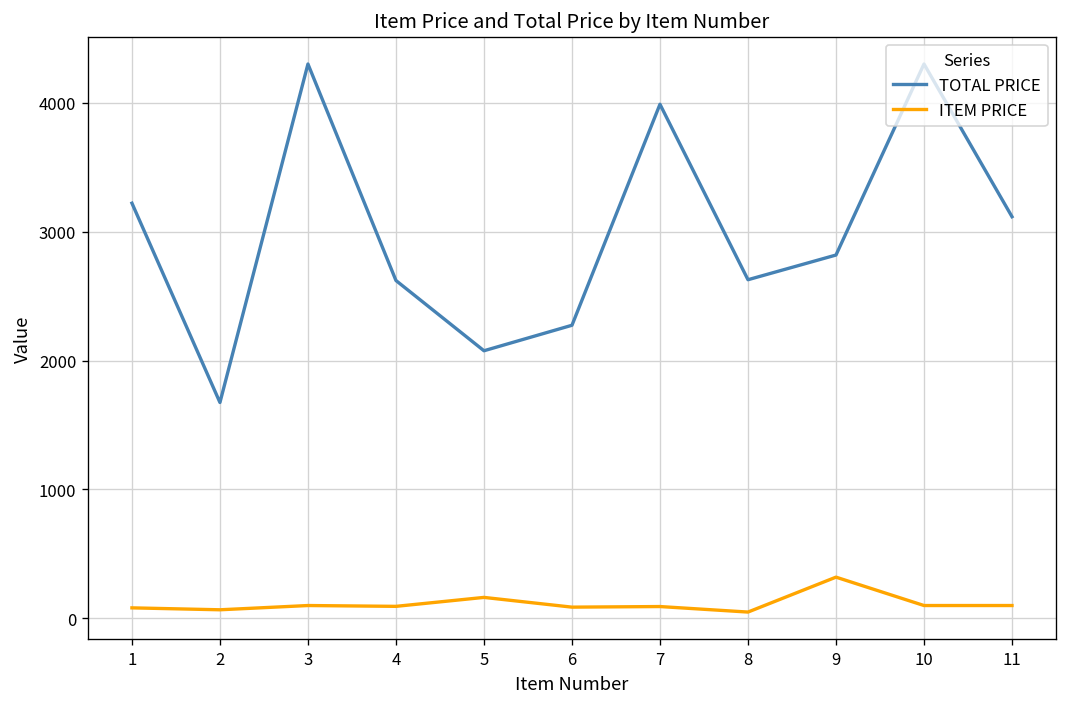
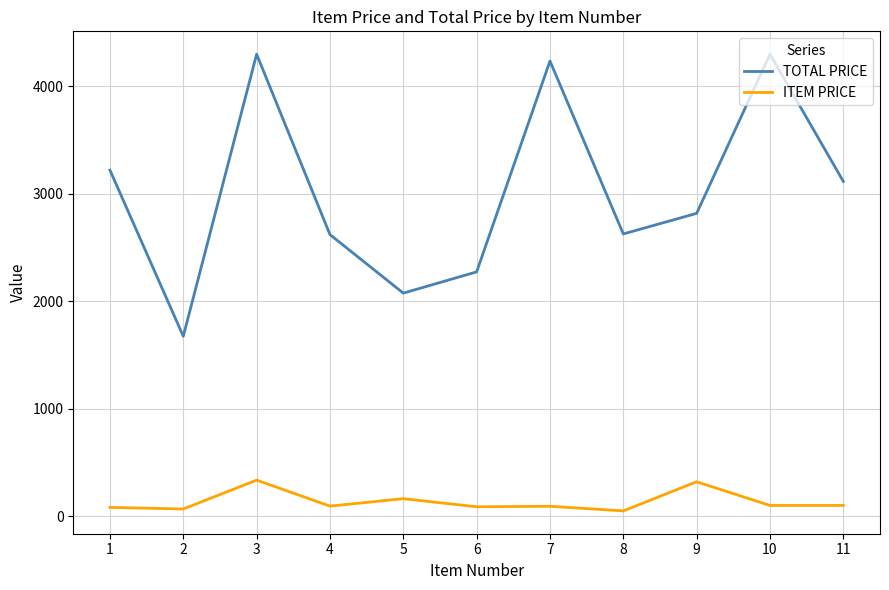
  {
    "TOTAL PRICE": {
      "1": 3220,
      "2": 1670,
      "3": 4300,
      "4": 2620,
      "5": 2080,
      "6": 2270,
-     "7": 3990,
+     "7": 4240,
      "8": 2630,
      "9": 2820,
      "11": 3120
    },
    "ITEM PRICE": {
      "1": 80,
      "2": 70,
-     "3": 100,
+     "3": 340,
      "4": 90,
      "5": 160,
      "6": 90,
      "7": 90,
      "8": 50,
      "9": 320,
      "10": 100,
      "11": 100
    }
  }
